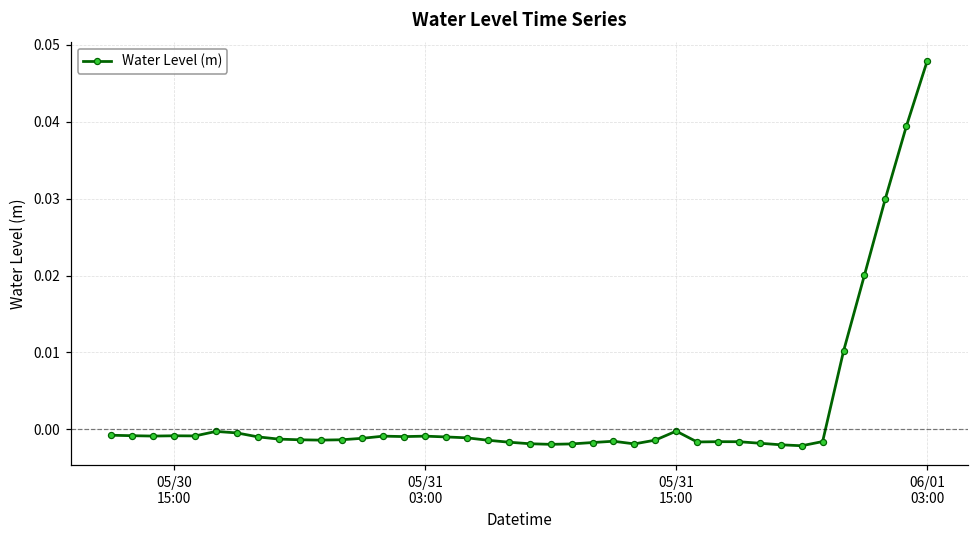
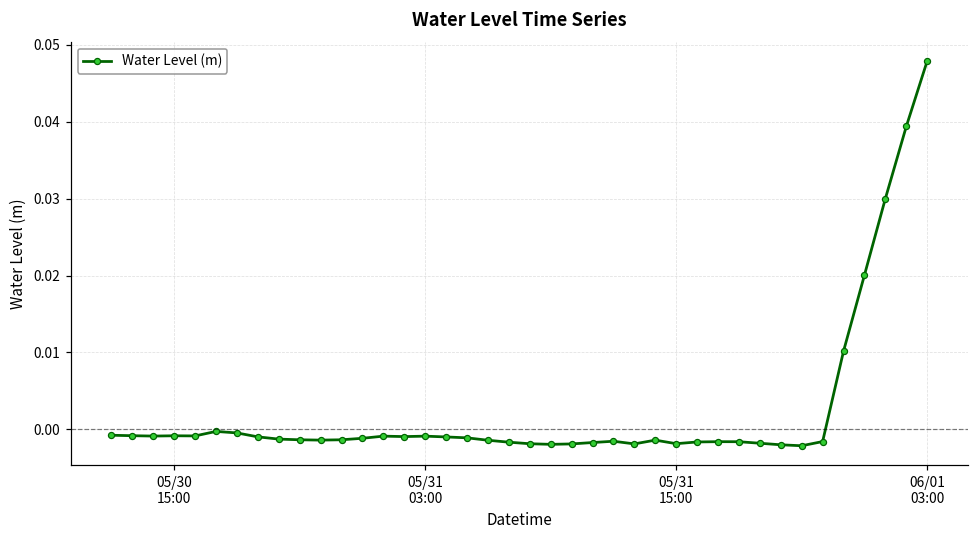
  {
    "05/30 15:00": -0.001,
    "05/31 03:00": -0.001,
-   "05/31 15:00": 0.000,
+   "05/31 15:00": -0.002,
    "06/01 03:00": 0.048
  }
